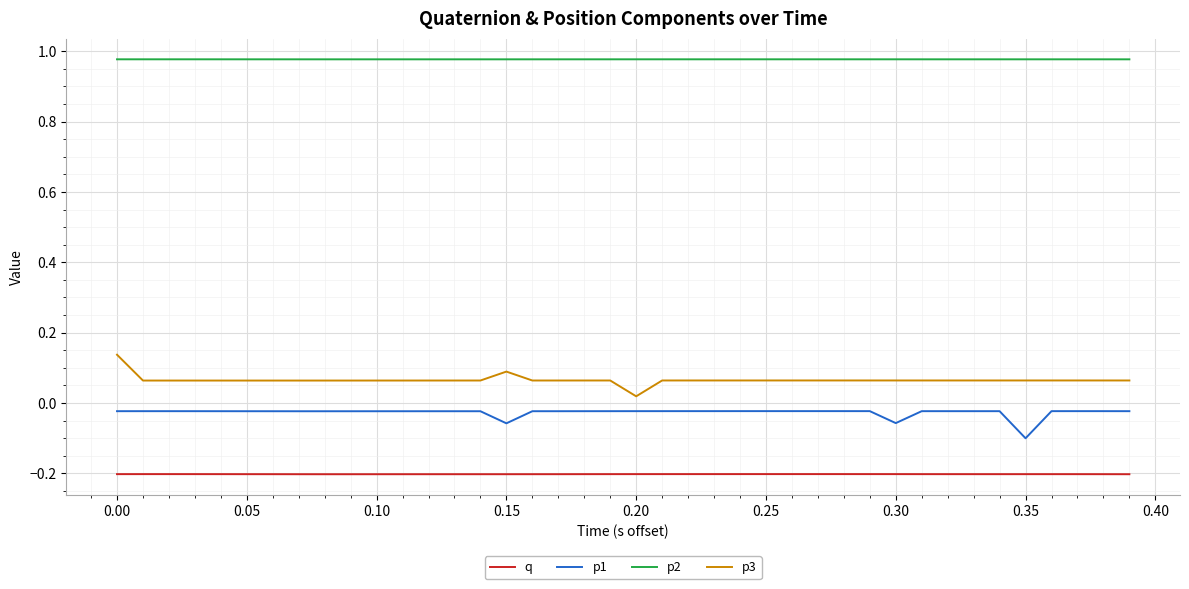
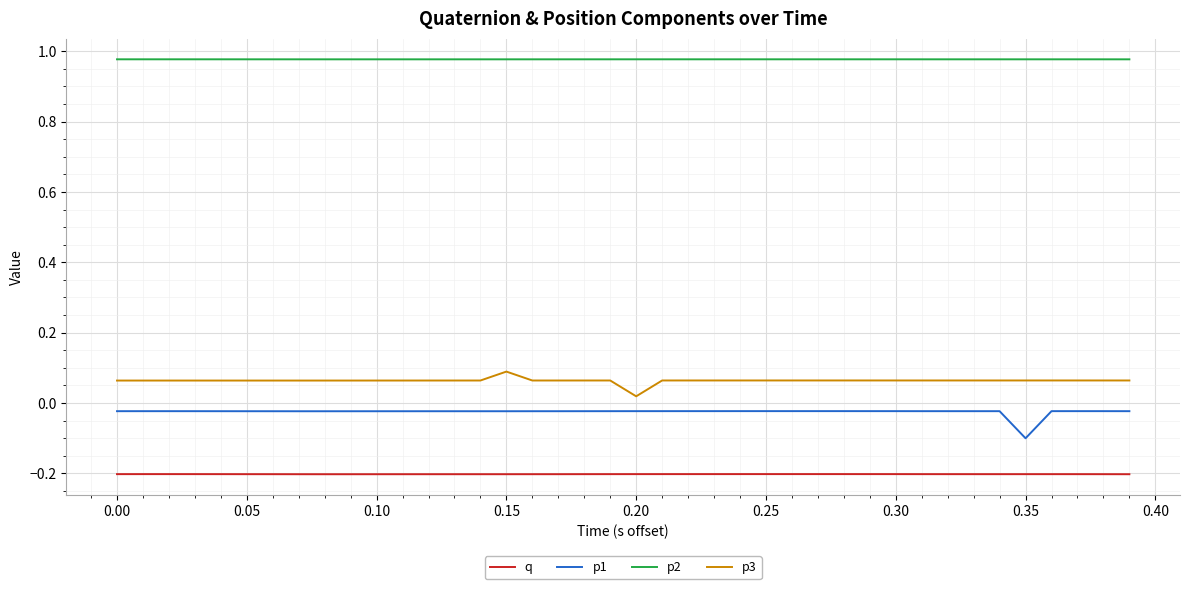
  {
    "q": {
      "0.00": -0.20,
      "0.05": -0.20,
      "0.10": -0.20,
      "0.15": -0.20,
      "0.20": -0.20,
      "0.25": -0.20,
      "0.30": -0.20,
      "0.35": -0.20
    },
    "p1": {
      "0.00": -0.02,
      "0.05": -0.02,
      "0.10": -0.02,
-     "0.15": -0.06,
+     "0.15": -0.02,
      "0.20": -0.02,
      "0.25": -0.02,
-     "0.30": -0.06,
+     "0.30": -0.02,
      "0.35": -0.10
    },
    "p2": {
      "0.00": 0.98,
      "0.05": 0.98,
      "0.10": 0.98,
      "0.15": 0.98,
      "0.20": 0.98,
      "0.25": 0.98,
      "0.30": 0.98,
      "0.35": 0.98
    },
    "p3": {
-     "0.00": 0.14,
+     "0.00": 0.06,
      "0.05": 0.06,
      "0.10": 0.06,
      "0.15": 0.09,
      "0.20": 0.02,
      "0.25": 0.06,
      "0.30": 0.06,
      "0.35": 0.06
    }
  }
